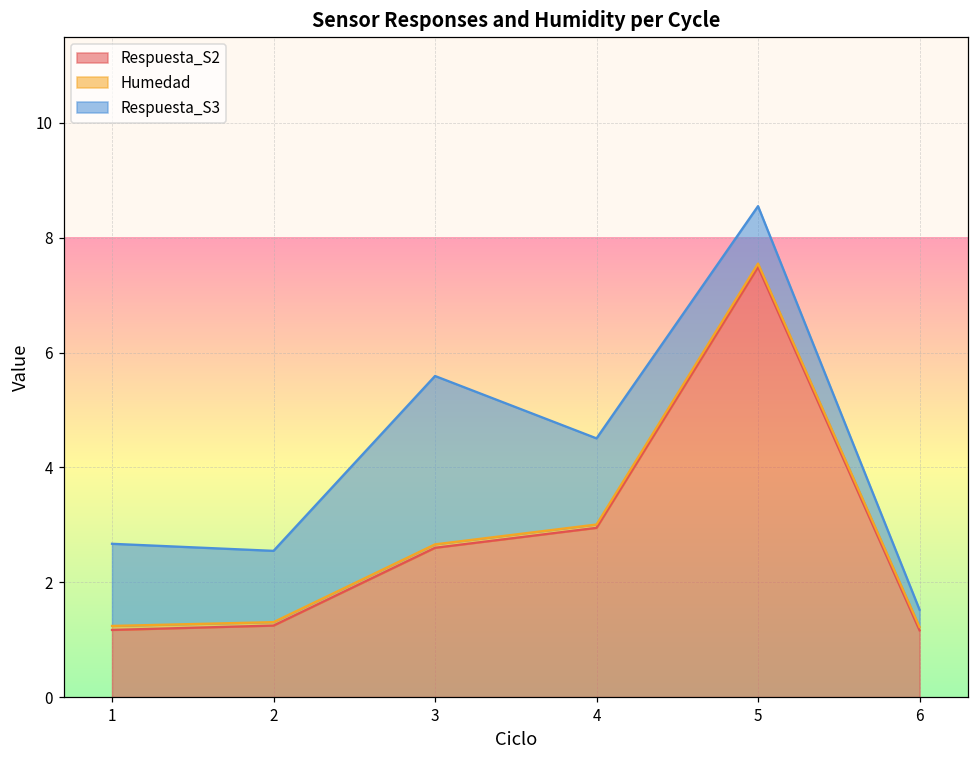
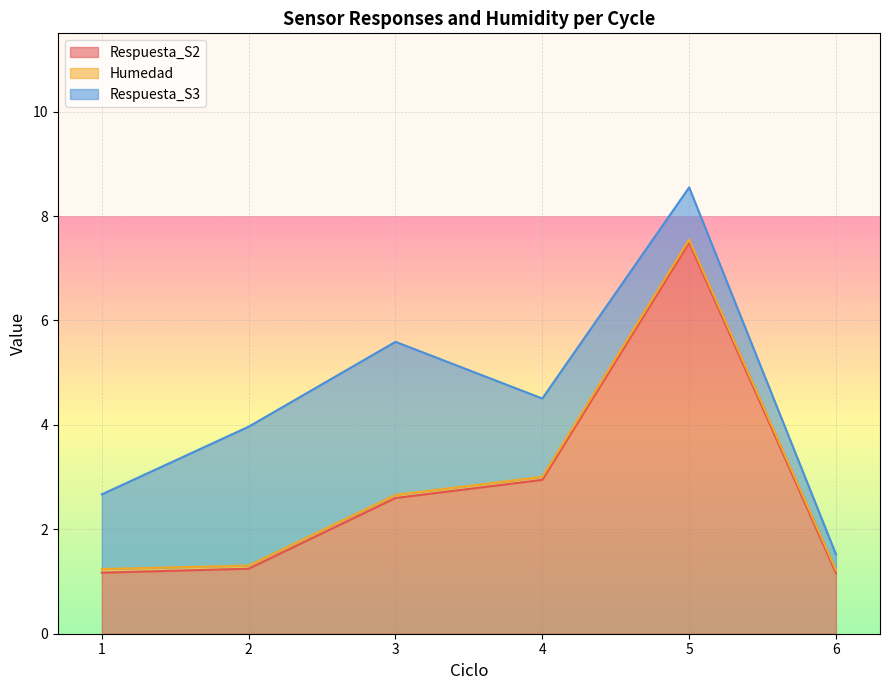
  {
    "Respuesta_S2": {
      "1": 1.2,
      "2": 1.2,
      "3": 2.6,
      "4": 2.9,
      "5": 7.5,
      "6": 1.2
    },
    "Humedad": {
      "1": 0.1,
      "2": 0.1,
      "3": 0.1,
      "4": 0.1,
      "5": 0.1,
      "6": 0.1
    },
    "Respuesta_S3": {
      "1": 1.4,
-     "2": 1.2,
+     "2": 2.7,
      "3": 2.9,
      "4": 1.5,
      "5": 1.0,
      "6": 0.3
    }
  }
